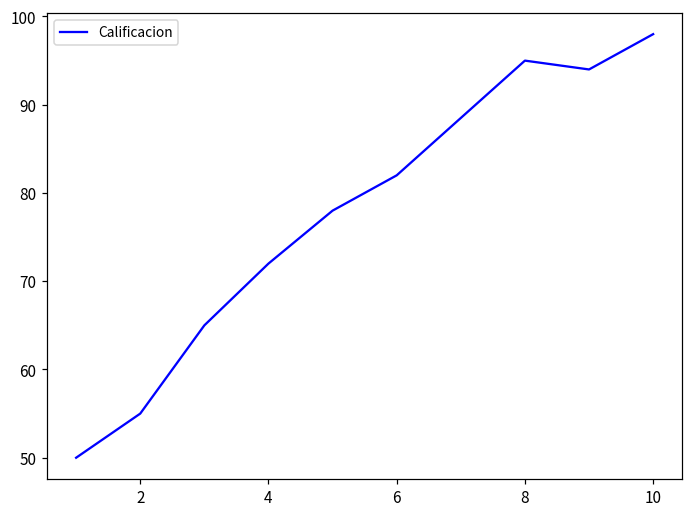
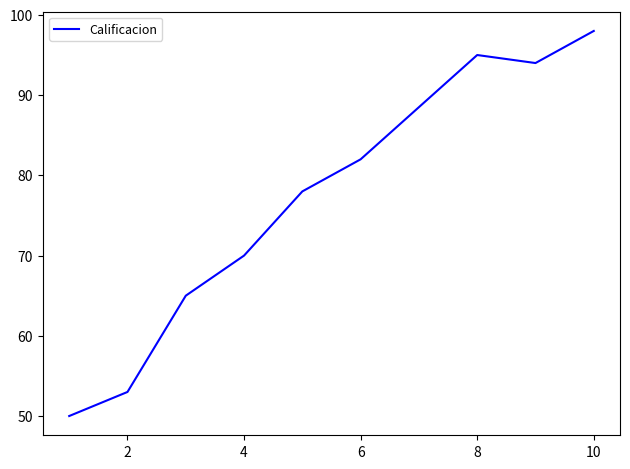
  {
-   "2": 55,
-   "4": 72,
+   "2": 53,
+   "4": 70,
    "6": 82,
    "8": 95,
    "10": 98
  }
